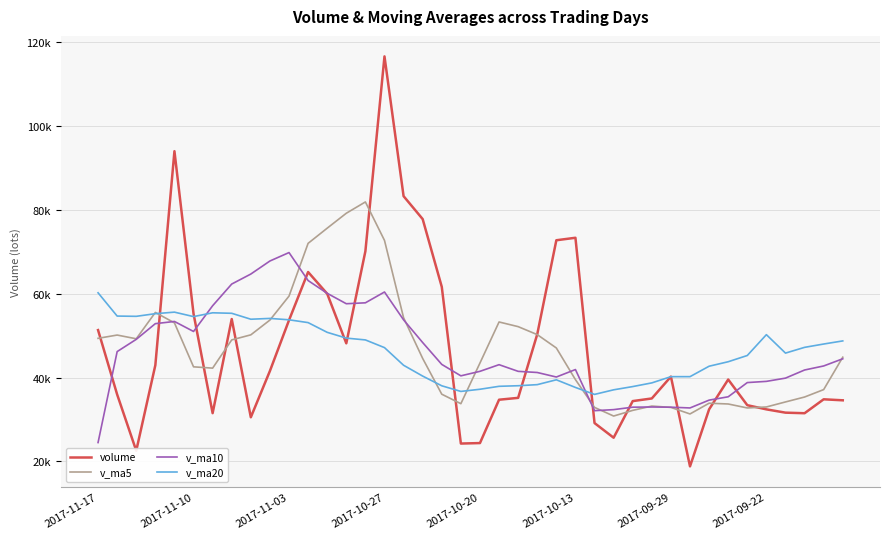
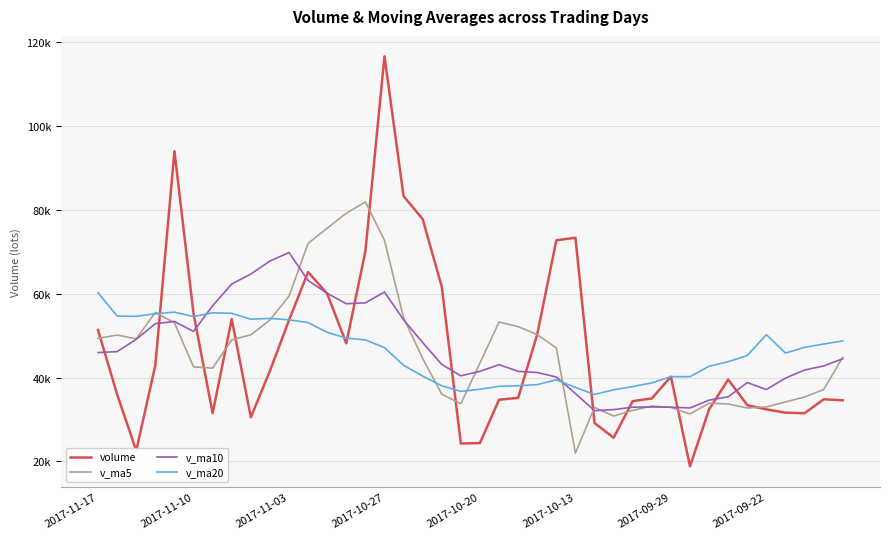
  {
    "volume": {
      "2017-11-17": 51000,
      "2017-11-10": 55000,
      "2017-10-27": 117000,
      "2017-10-20": 24000,
      "2017-10-13": 73000
    },
    "v_ma5": {
      "2017-11-17": 49000,
      "2017-11-10": 43000,
      "2017-11-03": 59000,
      "2017-10-27": 73000,
      "2017-10-20": 43000,
-     "2017-10-13": 39000
+     "2017-10-13": 22000
    },
    "v_ma10": {
-     "2017-11-17": 24000,
+     "2017-11-17": 46000,
      "2017-11-10": 51000,
      "2017-11-03": 70000,
      "2017-10-27": 60000,
      "2017-10-20": 41000,
-     "2017-10-13": 42000,
-     "2017-09-22": 39000
+     "2017-10-13": 36000,
+     "2017-09-22": 37000
    },
    "v_ma20": {
      "2017-11-17": 60000,
      "2017-11-10": 55000,
      "2017-10-27": 47000,
      "2017-10-20": 37000,
      "2017-10-13": 38000,
      "2017-09-22": 50000
    }
  }
